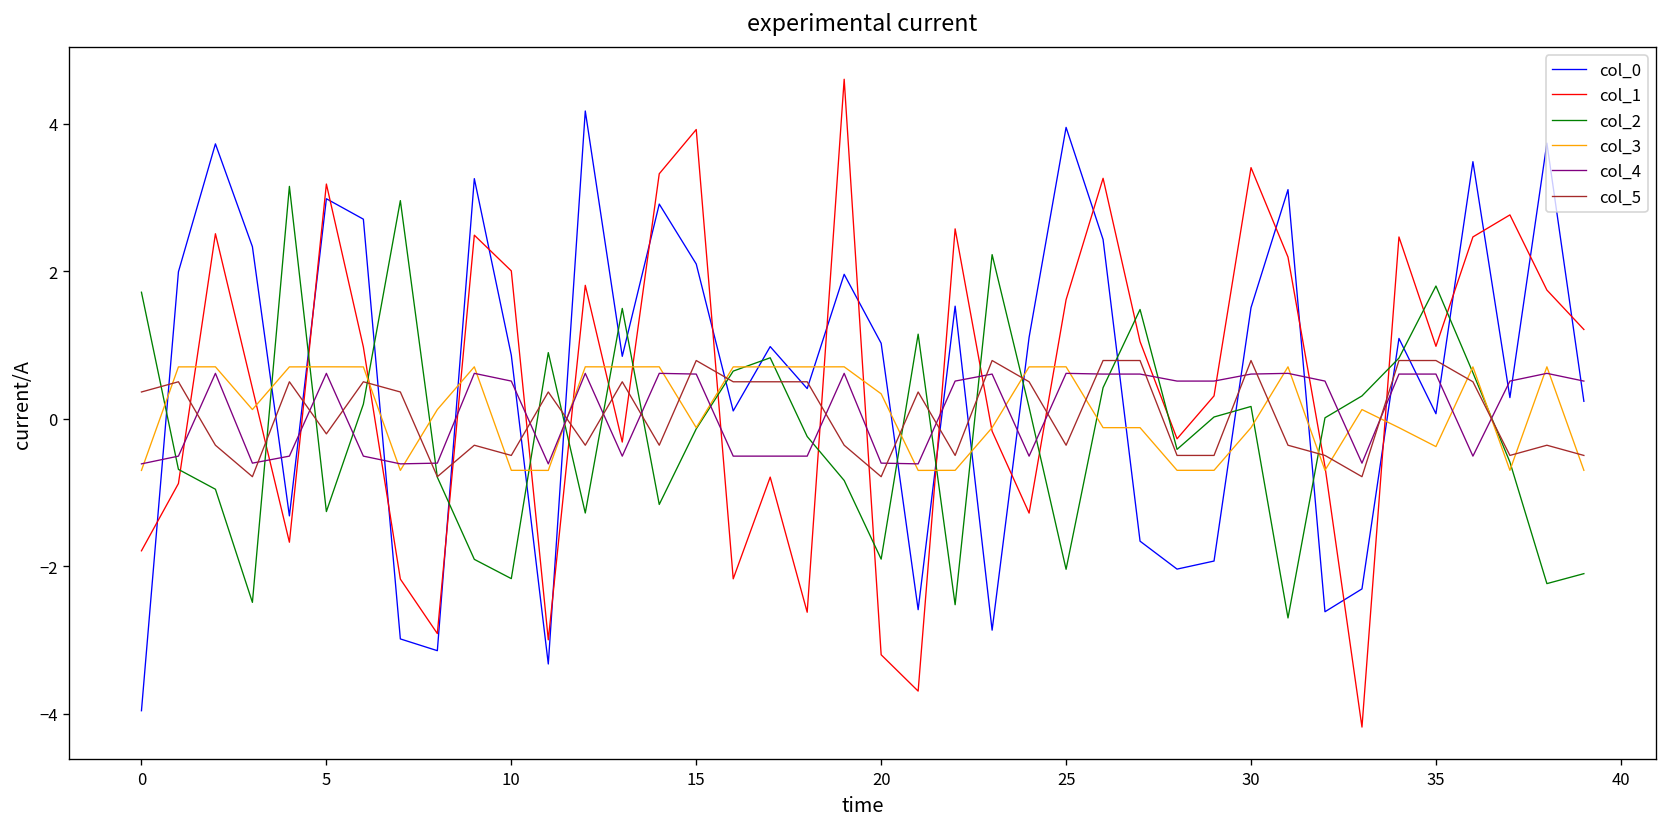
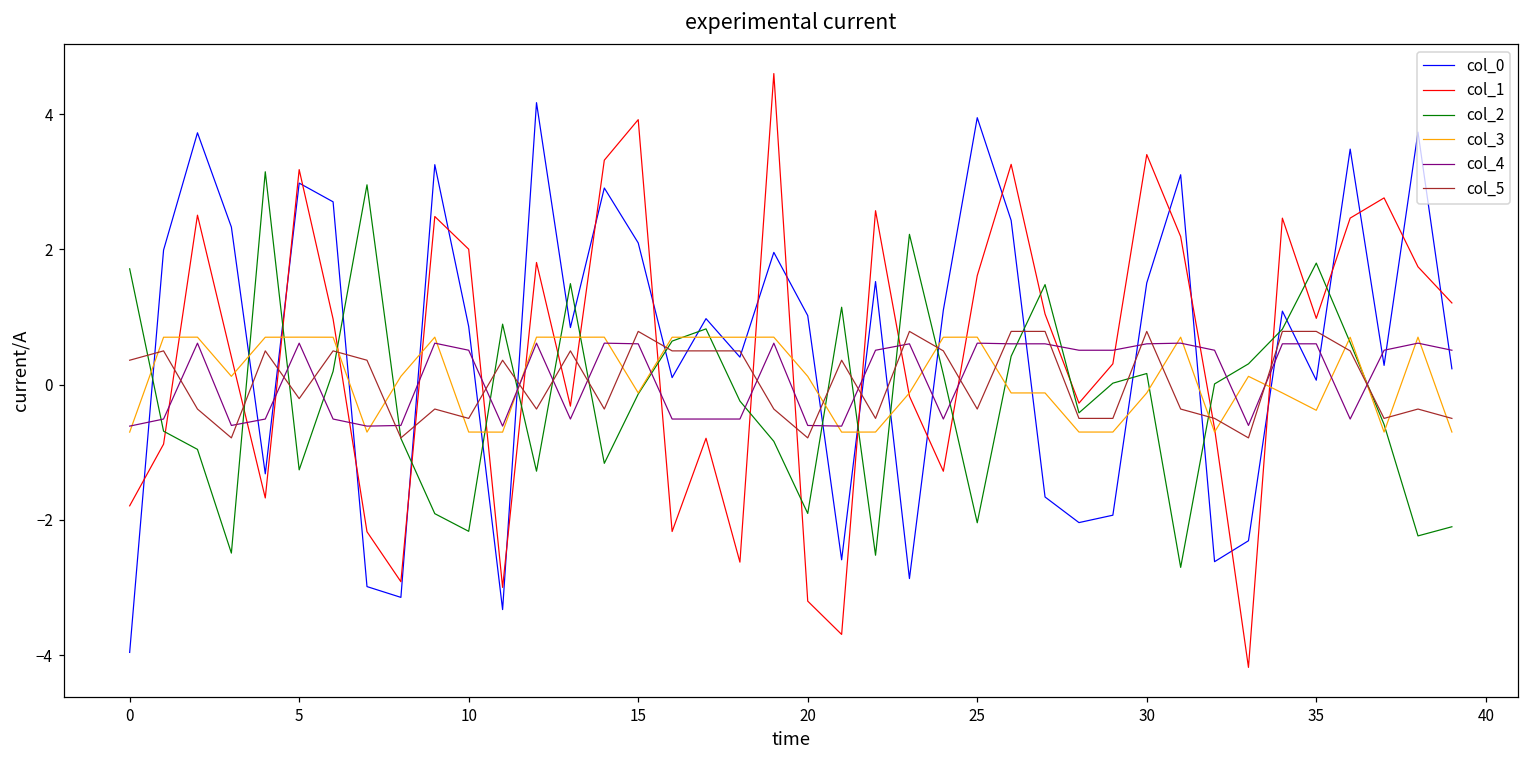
  {
    "col_0": {
      "0": -4.0,
      "5": 3.0,
      "10": 0.9,
      "15": 2.1,
      "20": 1.0,
      "25": 3.9,
      "30": 1.5,
      "35": 0.1
    },
    "col_1": {
      "0": -1.8,
      "5": 3.2,
      "10": 2.0,
      "15": 3.9,
      "20": -3.2,
      "25": 1.6,
      "30": 3.4,
      "35": 1.0
    },
    "col_2": {
      "0": 1.7,
      "5": -1.3,
      "10": -2.2,
      "20": -1.9,
      "25": -2.0,
      "30": 0.2,
      "35": 1.8
    },
    "col_3": {
      "0": -0.7,
      "5": 0.7,
      "10": -0.7,
-     "20": 0.3,
+     "20": 0.1,
      "25": 0.7,
      "30": -0.1,
      "35": -0.4
    },
    "col_4": {
      "0": -0.6,
      "5": 0.6,
      "10": 0.5,
      "15": 0.6,
      "20": -0.6,
      "25": 0.6,
      "30": 0.6,
      "35": 0.6
    },
    "col_5": {
      "0": 0.4,
      "5": -0.2,
      "10": -0.5,
      "15": 0.8,
      "20": -0.8,
      "25": -0.4,
      "30": 0.8,
      "35": 0.8
    }
  }
